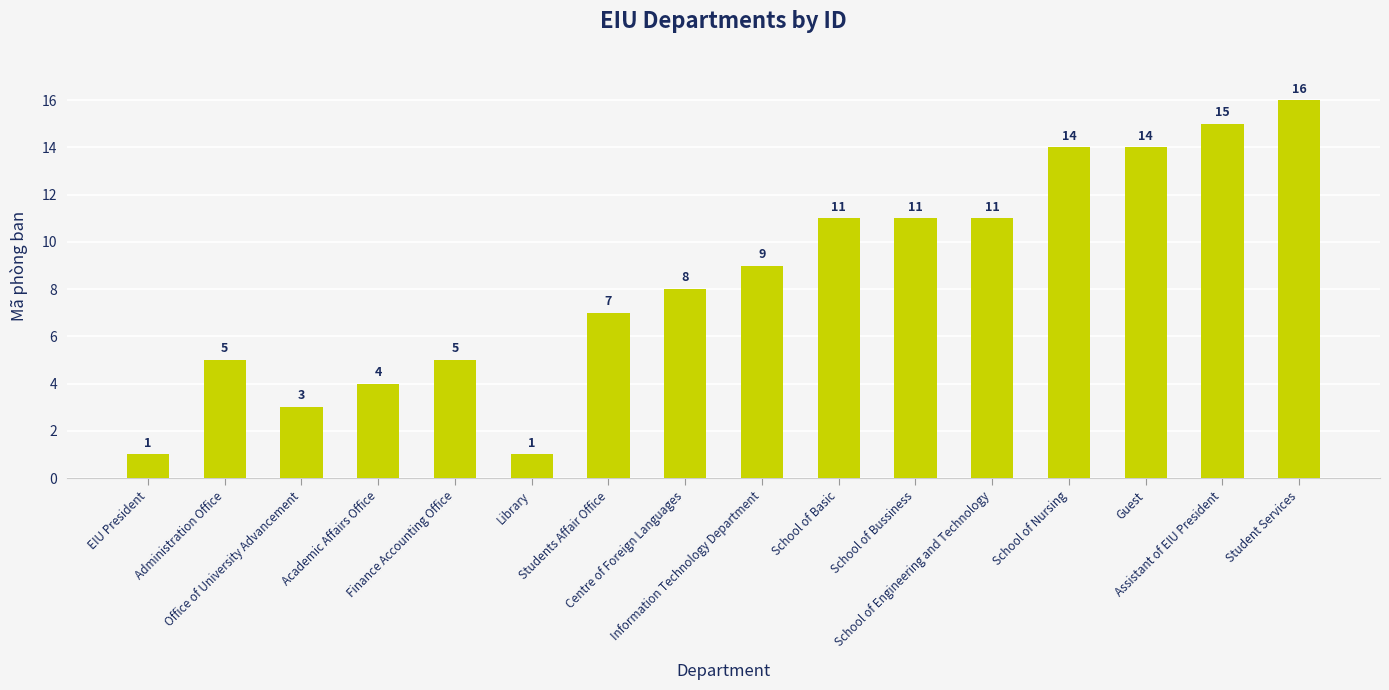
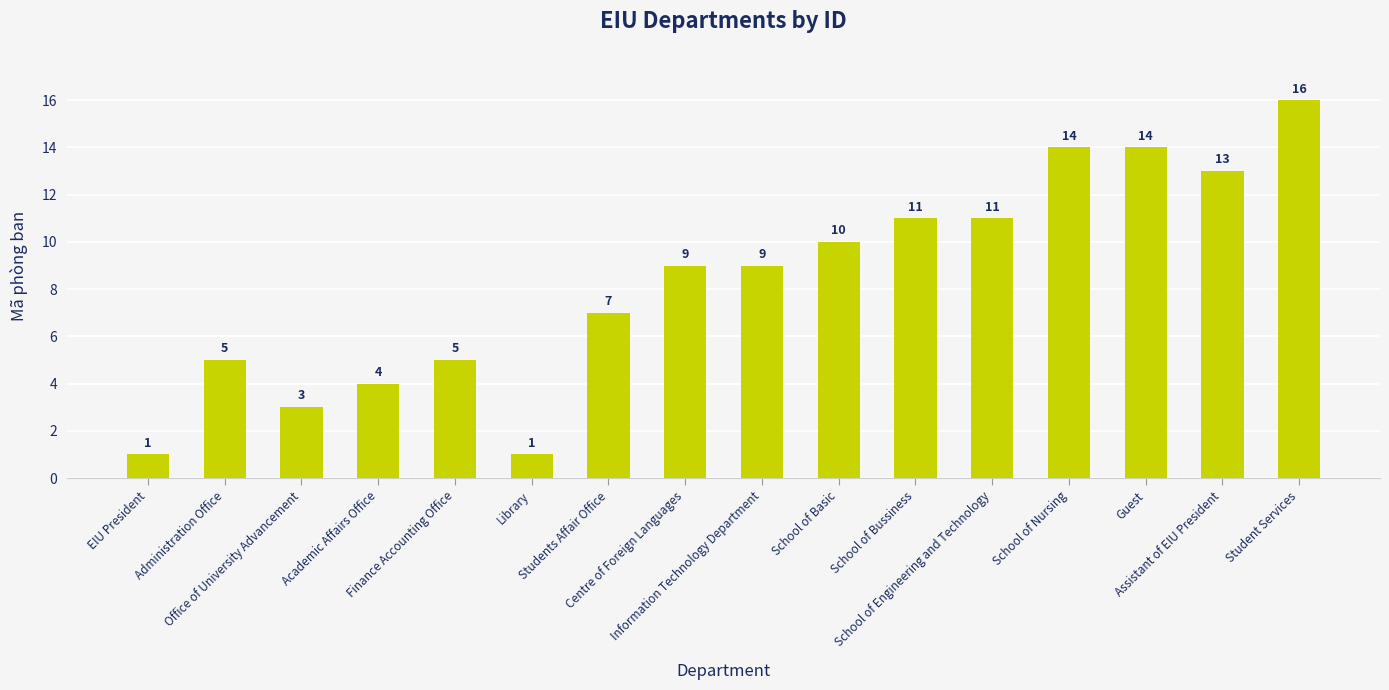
  {
    "EIU President": 1,
    "Administration Office": 5,
    "Office of University Advancement": 3,
    "Academic Affairs Office": 4,
    "Finance Accounting Office": 5,
    "Library": 1,
    "Students Affair Office": 7,
-   "Centre of Foreign Languages": 8,
+   "Centre of Foreign Languages": 9,
    "Information Technology Department": 9,
-   "School of Basic": 11,
+   "School of Basic": 10,
    "School of Bussiness": 11,
    "School of Engineering and Technology": 11,
    "School of Nursing": 14,
    "Guest": 14,
-   "Assistant of EIU President": 15,
+   "Assistant of EIU President": 13,
    "Student Services": 16
  }
